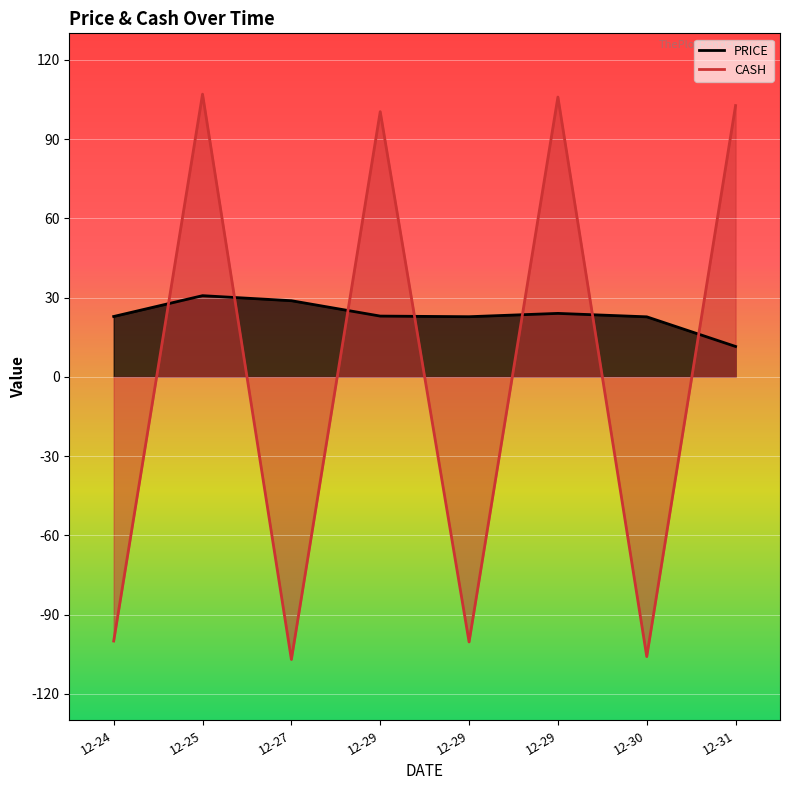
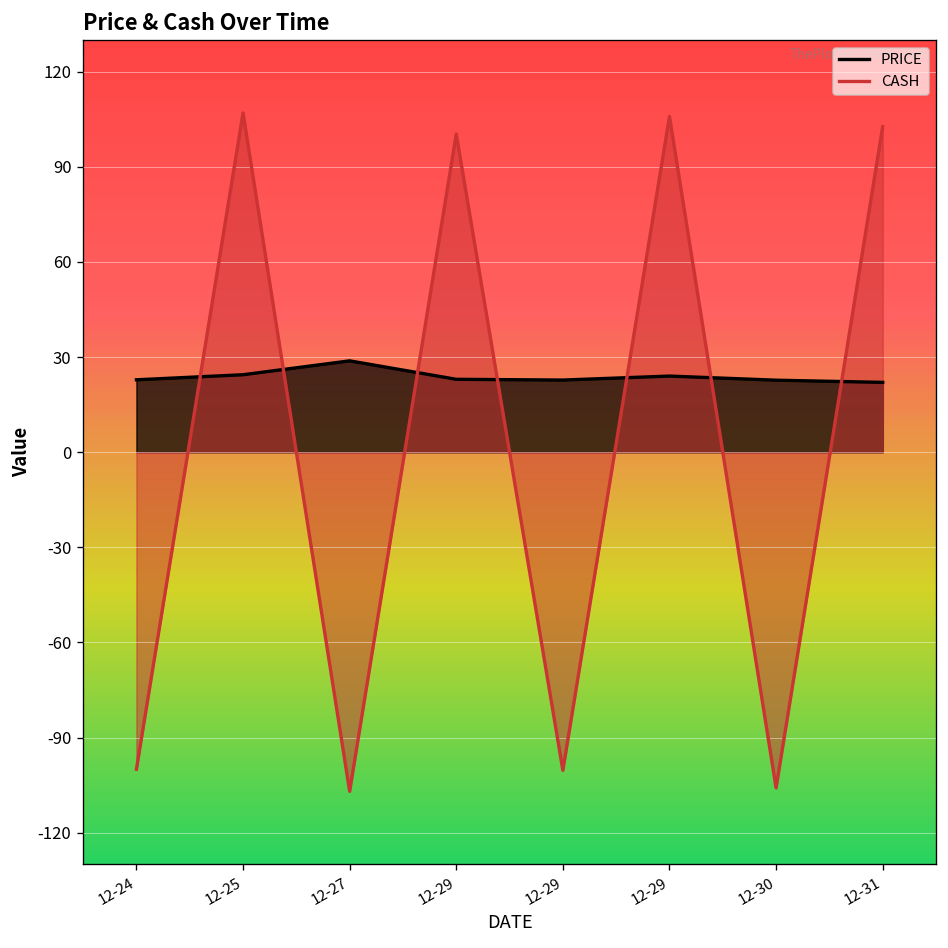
  {
    "PRICE": {
      "12-24": 23,
-     "12-25": 31,
+     "12-25": 24,
      "12-27": 29,
      "12-30": 23,
-     "12-31": 11
+     "12-31": 22
    }
  }
